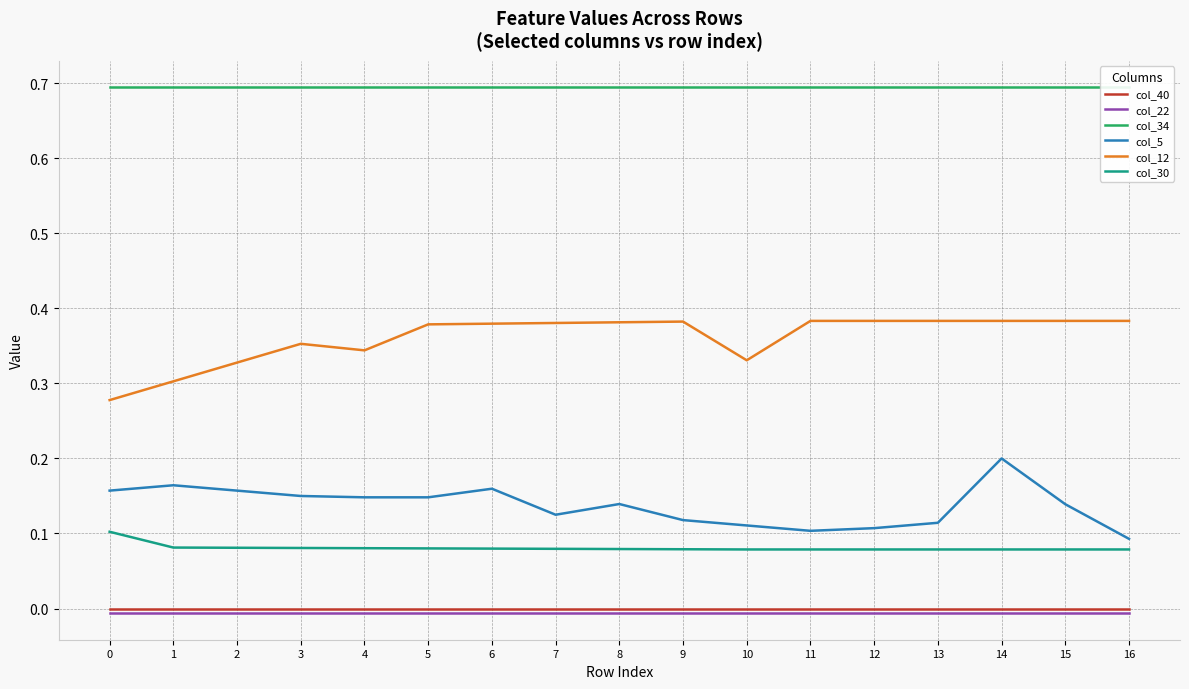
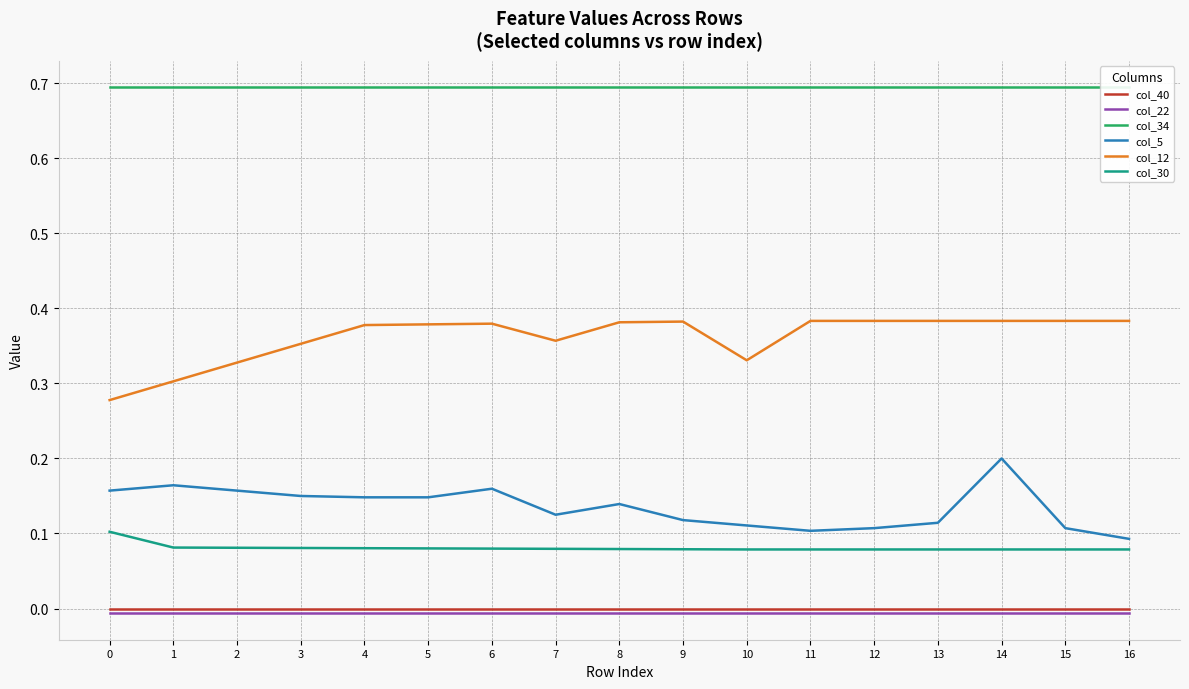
  {
    "col_40": {
      "0": 0.00,
      "1": 0.00,
      "2": 0.00,
      "3": 0.00,
      "4": 0.00,
      "5": 0.00,
      "6": 0.00,
      "7": 0.00,
      "8": 0.00,
      "9": 0.00,
      "10": 0.00,
      "11": 0.00,
      "12": 0.00,
      "13": 0.00,
      "14": 0.00,
      "15": 0.00,
      "16": 0.00
    },
    "col_22": {
      "0": -0.01,
      "1": -0.01,
      "2": -0.01,
      "3": -0.01,
      "4": -0.01,
      "5": -0.01,
      "6": -0.01,
      "7": -0.01,
      "8": -0.01,
      "9": -0.01,
      "10": -0.01,
      "11": -0.01,
      "12": -0.01,
      "13": -0.01,
      "14": -0.01,
      "15": -0.01,
      "16": -0.01
    },
    "col_5": {
      "0": 0.16,
      "1": 0.16,
      "2": 0.16,
      "3": 0.15,
      "4": 0.15,
      "5": 0.15,
      "6": 0.16,
      "7": 0.13,
      "8": 0.14,
      "9": 0.12,
      "10": 0.11,
      "11": 0.10,
      "12": 0.11,
      "13": 0.11,
      "14": 0.20,
-     "15": 0.14,
+     "15": 0.11,
      "16": 0.09
    },
    "col_12": {
      "0": 0.28,
      "1": 0.30,
      "2": 0.33,
      "3": 0.35,
-     "4": 0.34,
+     "4": 0.38,
      "5": 0.38,
      "6": 0.38,
-     "7": 0.38,
+     "7": 0.36,
      "8": 0.38,
      "9": 0.38,
      "10": 0.33,
      "11": 0.38,
      "12": 0.38,
      "13": 0.38,
      "14": 0.38,
      "15": 0.38,
      "16": 0.38
    }
  }
